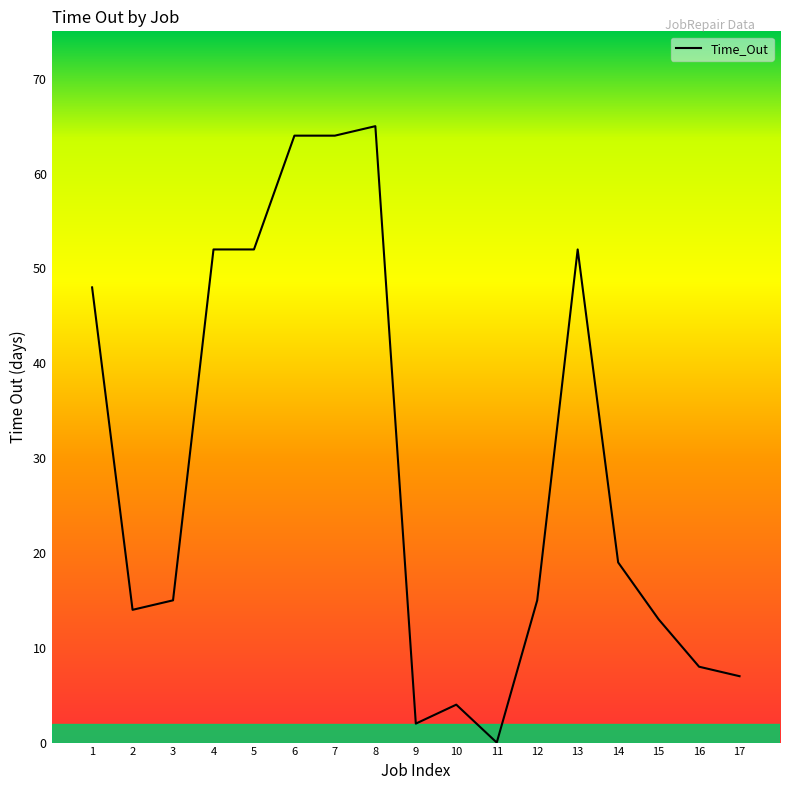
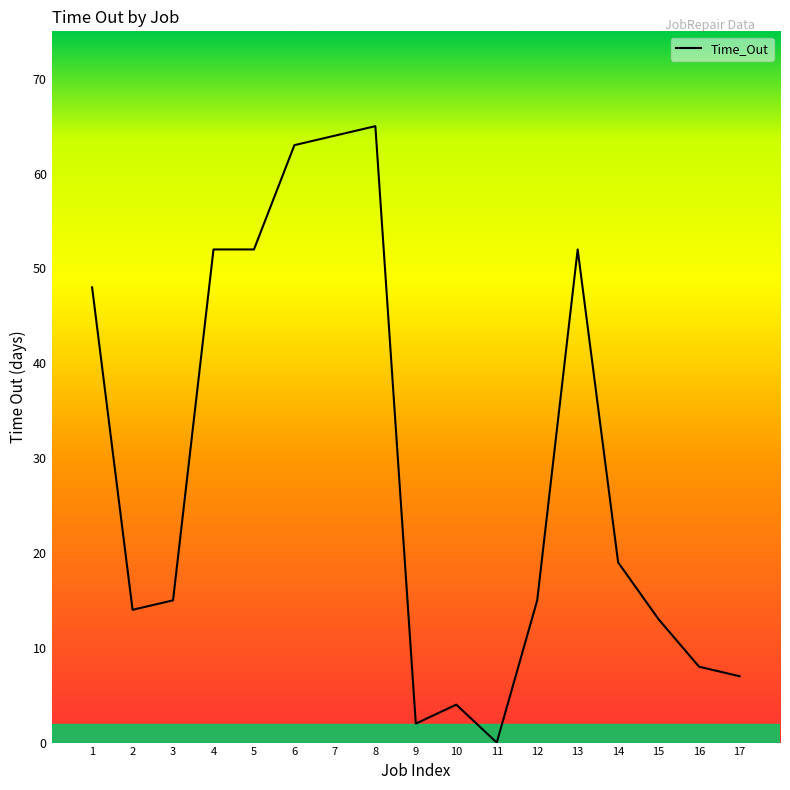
  {
    "1": 48,
    "2": 14,
    "3": 15,
    "4": 52,
    "5": 52,
-   "6": 64,
+   "6": 63,
    "7": 64,
    "8": 65,
    "10": 4,
    "12": 15,
    "13": 52,
    "14": 19,
    "15": 13,
    "16": 8,
    "17": 7
  }
